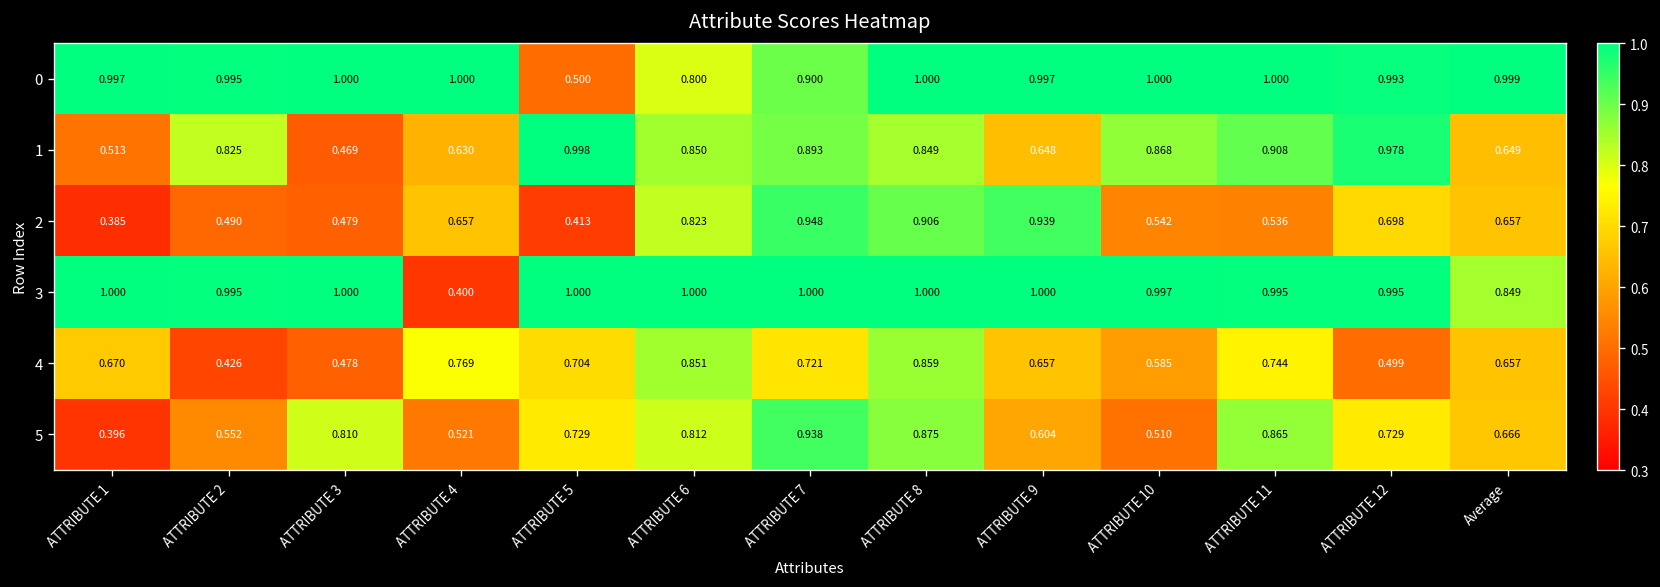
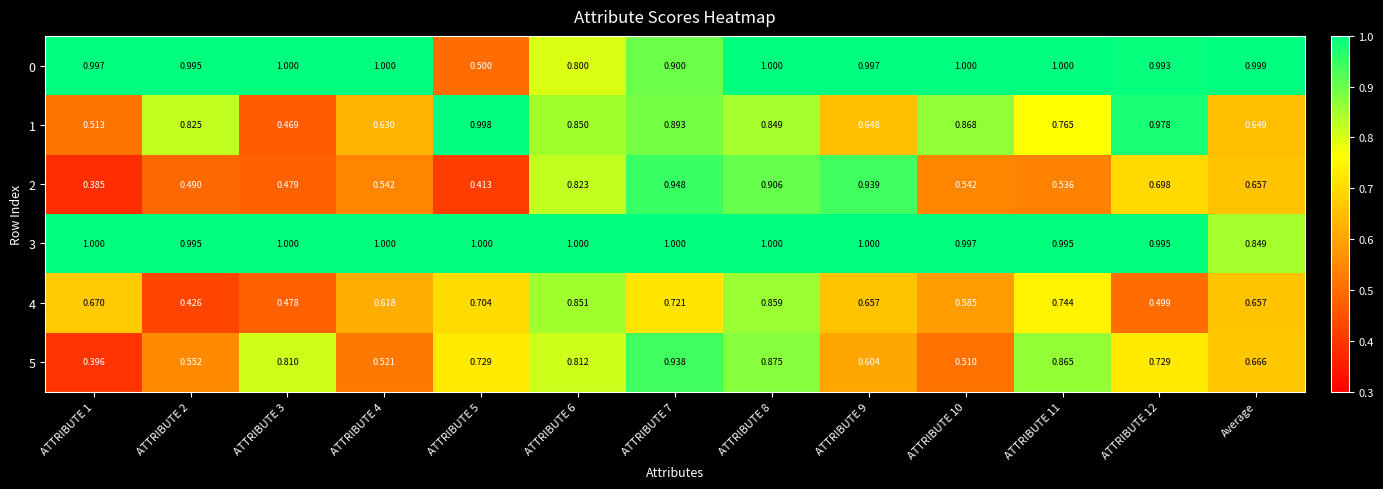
  {
    "0": {
      "ATTRIBUTE 1": 0.997,
      "ATTRIBUTE 2": 0.995,
      "ATTRIBUTE 3": 1.000,
      "ATTRIBUTE 4": 1.000,
      "ATTRIBUTE 5": 0.500,
      "ATTRIBUTE 6": 0.800,
      "ATTRIBUTE 7": 0.900,
      "ATTRIBUTE 8": 1.000,
      "ATTRIBUTE 9": 0.997,
      "ATTRIBUTE 10": 1.000,
      "ATTRIBUTE 11": 1.000,
      "ATTRIBUTE 12": 0.993,
      "Average": 0.999
    },
    "1": {
      "ATTRIBUTE 1": 0.513,
      "ATTRIBUTE 2": 0.825,
      "ATTRIBUTE 3": 0.469,
      "ATTRIBUTE 4": 0.630,
      "ATTRIBUTE 5": 0.998,
      "ATTRIBUTE 6": 0.850,
      "ATTRIBUTE 7": 0.893,
      "ATTRIBUTE 8": 0.849,
      "ATTRIBUTE 9": 0.648,
      "ATTRIBUTE 10": 0.868,
-     "ATTRIBUTE 11": 0.908,
+     "ATTRIBUTE 11": 0.765,
      "ATTRIBUTE 12": 0.978,
      "Average": 0.649
    },
    "2": {
      "ATTRIBUTE 1": 0.385,
      "ATTRIBUTE 2": 0.490,
      "ATTRIBUTE 3": 0.479,
-     "ATTRIBUTE 4": 0.657,
+     "ATTRIBUTE 4": 0.542,
      "ATTRIBUTE 5": 0.413,
      "ATTRIBUTE 6": 0.823,
      "ATTRIBUTE 7": 0.948,
      "ATTRIBUTE 8": 0.906,
      "ATTRIBUTE 9": 0.939,
      "ATTRIBUTE 10": 0.542,
      "ATTRIBUTE 11": 0.536,
      "ATTRIBUTE 12": 0.698,
      "Average": 0.657
    },
    "3": {
      "ATTRIBUTE 1": 1.000,
      "ATTRIBUTE 2": 0.995,
      "ATTRIBUTE 3": 1.000,
-     "ATTRIBUTE 4": 0.400,
+     "ATTRIBUTE 4": 1.000,
      "ATTRIBUTE 5": 1.000,
      "ATTRIBUTE 6": 1.000,
      "ATTRIBUTE 7": 1.000,
      "ATTRIBUTE 8": 1.000,
      "ATTRIBUTE 9": 1.000,
      "ATTRIBUTE 10": 0.997,
      "ATTRIBUTE 11": 0.995,
      "ATTRIBUTE 12": 0.995,
      "Average": 0.849
    },
    "4": {
      "ATTRIBUTE 1": 0.670,
      "ATTRIBUTE 2": 0.426,
      "ATTRIBUTE 3": 0.478,
-     "ATTRIBUTE 4": 0.769,
+     "ATTRIBUTE 4": 0.618,
      "ATTRIBUTE 5": 0.704,
      "ATTRIBUTE 6": 0.851,
      "ATTRIBUTE 7": 0.721,
      "ATTRIBUTE 8": 0.859,
      "ATTRIBUTE 9": 0.657,
      "ATTRIBUTE 10": 0.585,
      "ATTRIBUTE 11": 0.744,
      "ATTRIBUTE 12": 0.499,
      "Average": 0.657
    },
    "5": {
      "ATTRIBUTE 1": 0.396,
      "ATTRIBUTE 2": 0.552,
      "ATTRIBUTE 3": 0.810,
      "ATTRIBUTE 4": 0.521,
      "ATTRIBUTE 5": 0.729,
      "ATTRIBUTE 6": 0.812,
      "ATTRIBUTE 7": 0.938,
      "ATTRIBUTE 8": 0.875,
      "ATTRIBUTE 9": 0.604,
      "ATTRIBUTE 10": 0.510,
      "ATTRIBUTE 11": 0.865,
      "ATTRIBUTE 12": 0.729,
      "Average": 0.666
    }
  }
